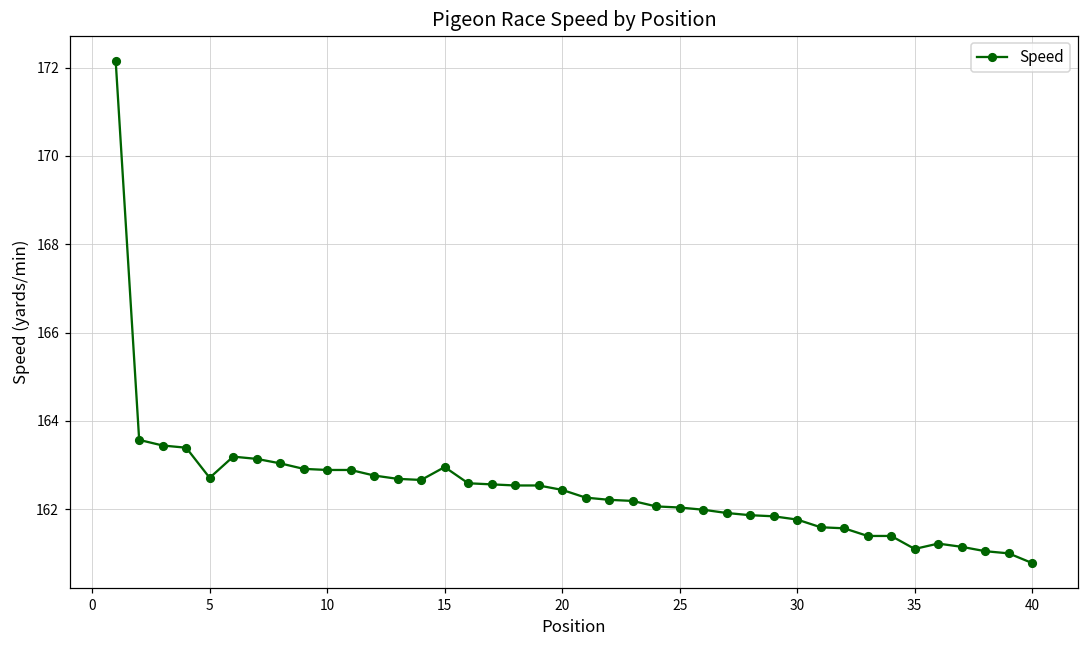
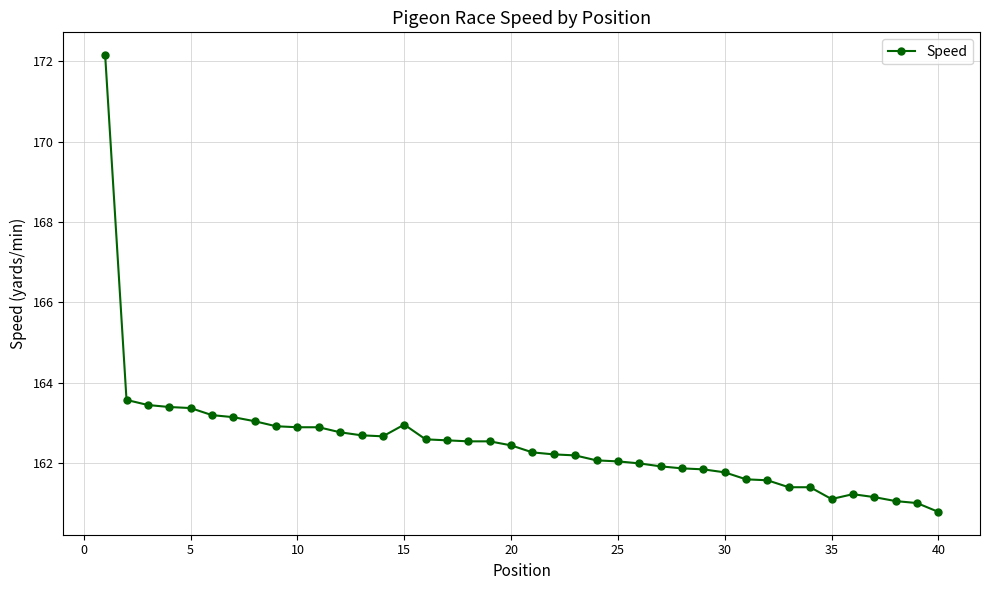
  {
-   "5": 162.7,
+   "5": 163.4,
    "10": 162.9,
    "15": 163.0,
    "20": 162.4,
    "25": 162.0,
    "30": 161.8,
    "35": 161.1,
    "40": 160.8
  }
